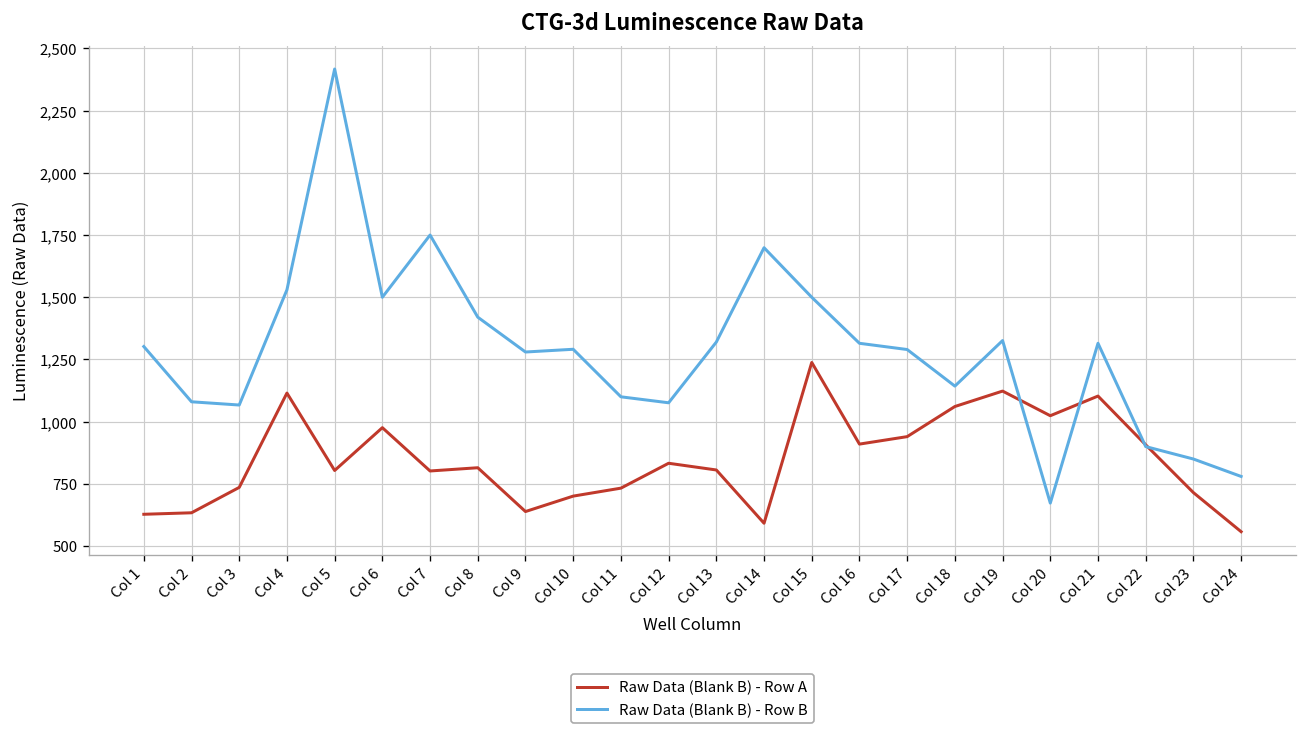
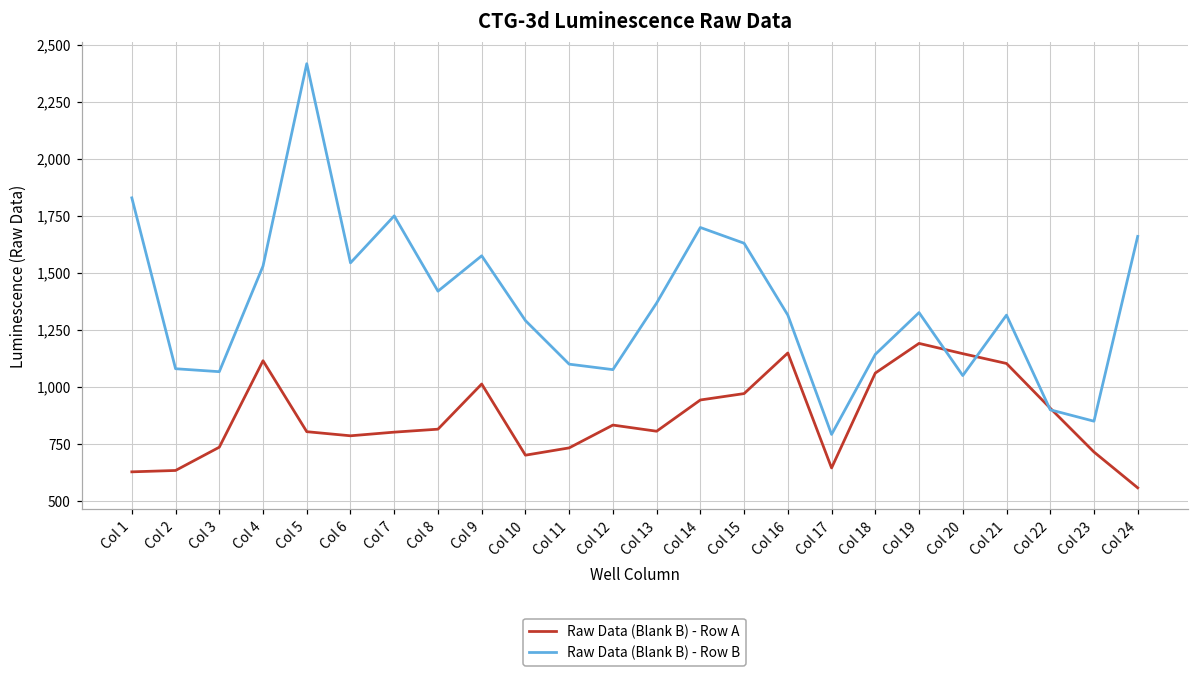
  {
    "Raw Data (Blank B) - Row A": {
      "Col 1": "630",
      "Col 2": "630",
      "Col 3": "740",
      "Col 4": "1,120",
      "Col 5": "800",
-     "Col 6": "980",
+     "Col 6": "790",
      "Col 7": "800",
      "Col 8": "820",
-     "Col 9": "640",
+     "Col 9": "1,010",
      "Col 10": "700",
      "Col 11": "730",
      "Col 12": "830",
      "Col 13": "810",
-     "Col 14": "590",
-     "Col 15": "1,240",
-     "Col 16": "910",
-     "Col 17": "940",
+     "Col 14": "940",
+     "Col 15": "970",
+     "Col 16": "1,150",
+     "Col 17": "650",
      "Col 18": "1,060",
-     "Col 19": "1,120",
-     "Col 20": "1,020",
+     "Col 19": "1,190",
+     "Col 20": "1,150",
      "Col 21": "1,100",
      "Col 23": "720",
      "Col 24": "560"
    },
    "Raw Data (Blank B) - Row B": {
-     "Col 1": "1,300",
+     "Col 1": "1,830",
      "Col 2": "1,080",
      "Col 3": "1,070",
      "Col 4": "1,530",
      "Col 5": "2,420",
-     "Col 6": "1,500",
+     "Col 6": "1,540",
      "Col 7": "1,750",
      "Col 8": "1,420",
-     "Col 9": "1,280",
+     "Col 9": "1,580",
      "Col 10": "1,290",
      "Col 11": "1,100",
      "Col 12": "1,080",
-     "Col 13": "1,320",
+     "Col 13": "1,370",
      "Col 14": "1,700",
-     "Col 15": "1,500",
+     "Col 15": "1,630",
      "Col 16": "1,320",
-     "Col 17": "1,290",
+     "Col 17": "790",
      "Col 18": "1,140",
      "Col 19": "1,330",
-     "Col 20": "670",
+     "Col 20": "1,050",
      "Col 21": "1,320",
      "Col 23": "850",
-     "Col 24": "780"
+     "Col 24": "1,660"
    }
  }
